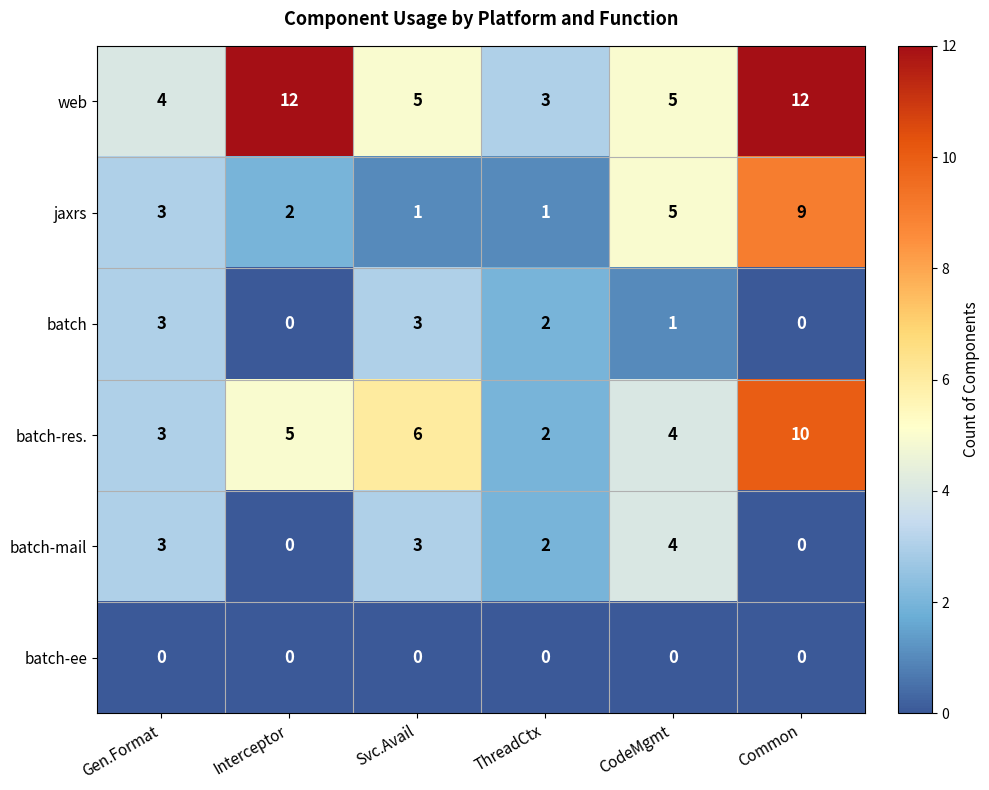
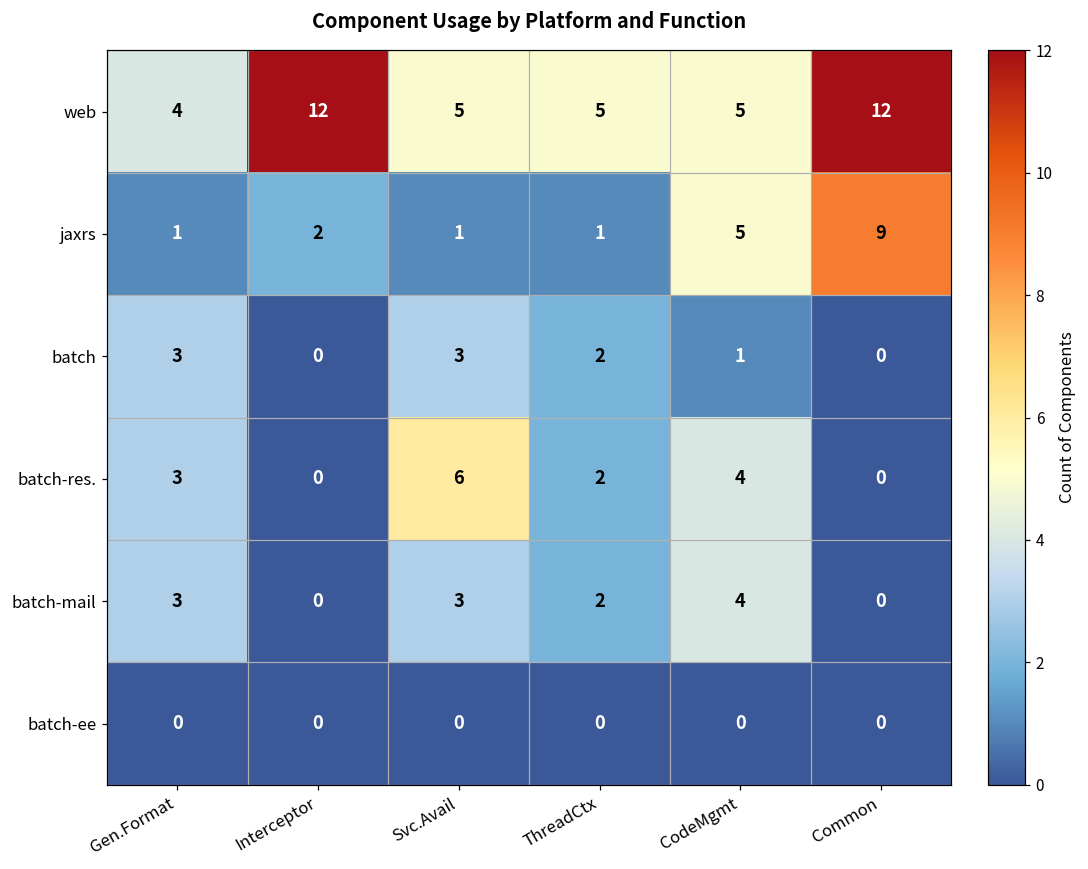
  {
    "web": {
      "Gen.Format": 4,
      "Interceptor": 12,
      "Svc.Avail": 5,
-     "ThreadCtx": 3,
+     "ThreadCtx": 5,
      "CodeMgmt": 5,
      "Common": 12
    },
    "jaxrs": {
-     "Gen.Format": 3,
+     "Gen.Format": 1,
      "Interceptor": 2,
      "Svc.Avail": 1,
      "ThreadCtx": 1,
      "CodeMgmt": 5,
      "Common": 9
    },
    "batch": {
      "Gen.Format": 3,
      "Interceptor": 0,
      "Svc.Avail": 3,
      "ThreadCtx": 2,
      "CodeMgmt": 1,
      "Common": 0
    },
    "batch-res.": {
      "Gen.Format": 3,
-     "Interceptor": 5,
+     "Interceptor": 0,
      "Svc.Avail": 6,
      "ThreadCtx": 2,
      "CodeMgmt": 4,
-     "Common": 10
+     "Common": 0
    },
    "batch-mail": {
      "Gen.Format": 3,
      "Interceptor": 0,
      "Svc.Avail": 3,
      "ThreadCtx": 2,
      "CodeMgmt": 4,
      "Common": 0
    },
    "batch-ee": {
      "Gen.Format": 0,
      "Interceptor": 0,
      "Svc.Avail": 0,
      "ThreadCtx": 0,
      "CodeMgmt": 0,
      "Common": 0
    }
  }
